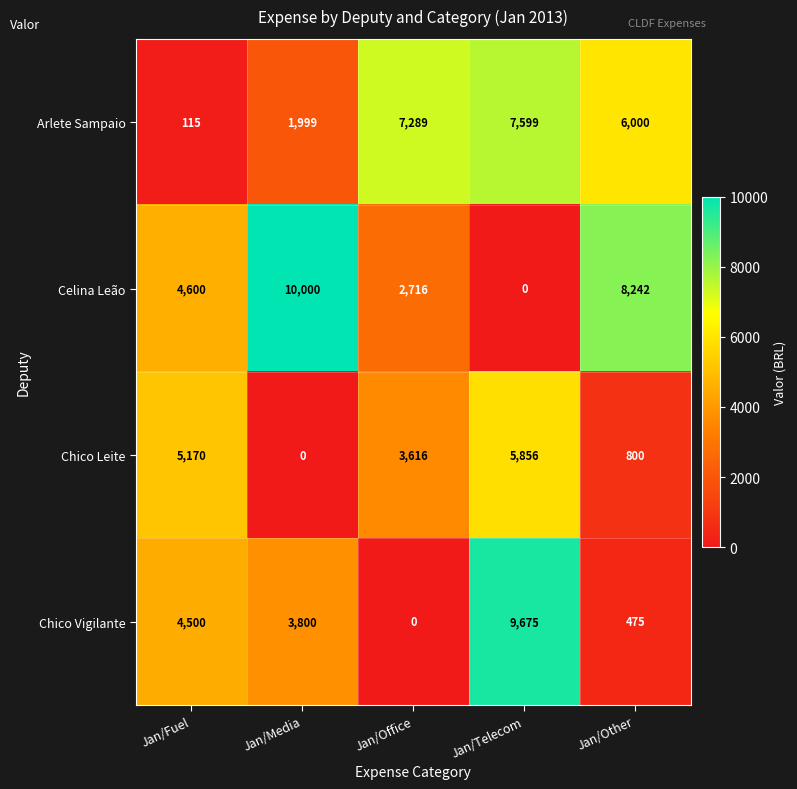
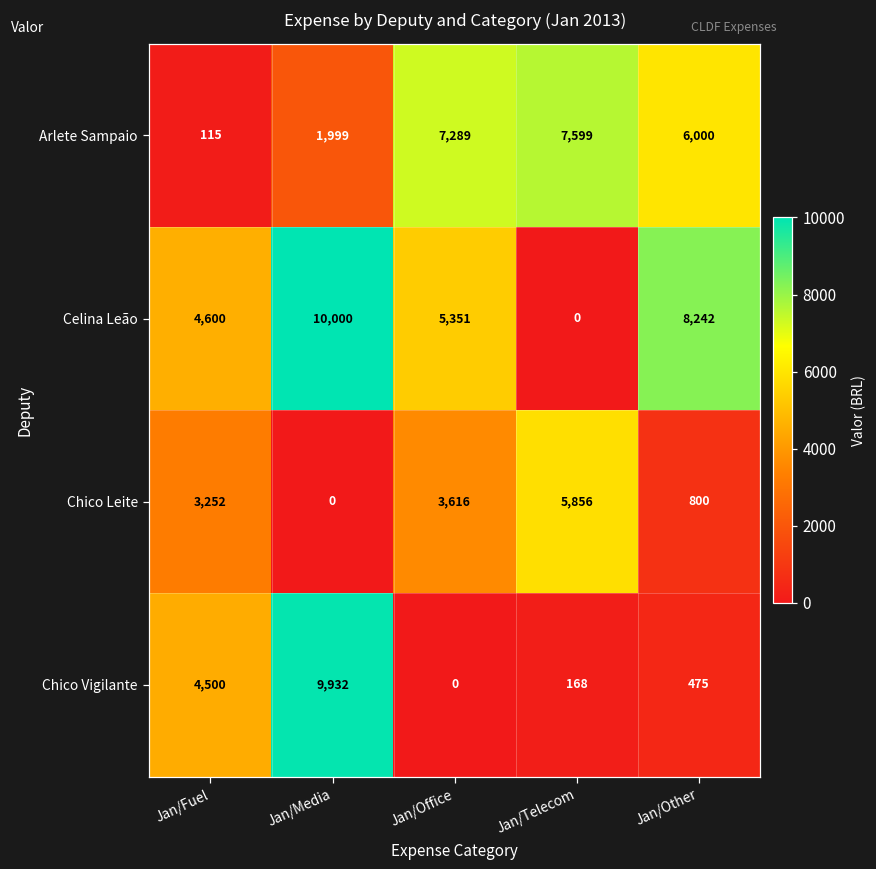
  {
    "Arlete Sampaio": {
      "Jan/Fuel": "115",
      "Jan/Media": "1,999",
      "Jan/Office": "7,289",
      "Jan/Telecom": "7,599",
      "Jan/Other": "6,000"
    },
    "Celina Leão": {
      "Jan/Fuel": "4,600",
      "Jan/Media": "10,000",
-     "Jan/Office": "2,716",
+     "Jan/Office": "5,351",
      "Jan/Telecom": "0",
      "Jan/Other": "8,242"
    },
    "Chico Leite": {
-     "Jan/Fuel": "5,170",
+     "Jan/Fuel": "3,252",
      "Jan/Media": "0",
      "Jan/Office": "3,616",
      "Jan/Telecom": "5,856",
      "Jan/Other": "800"
    },
    "Chico Vigilante": {
      "Jan/Fuel": "4,500",
-     "Jan/Media": "3,800",
+     "Jan/Media": "9,932",
      "Jan/Office": "0",
-     "Jan/Telecom": "9,675",
+     "Jan/Telecom": "168",
      "Jan/Other": "475"
    }
  }
